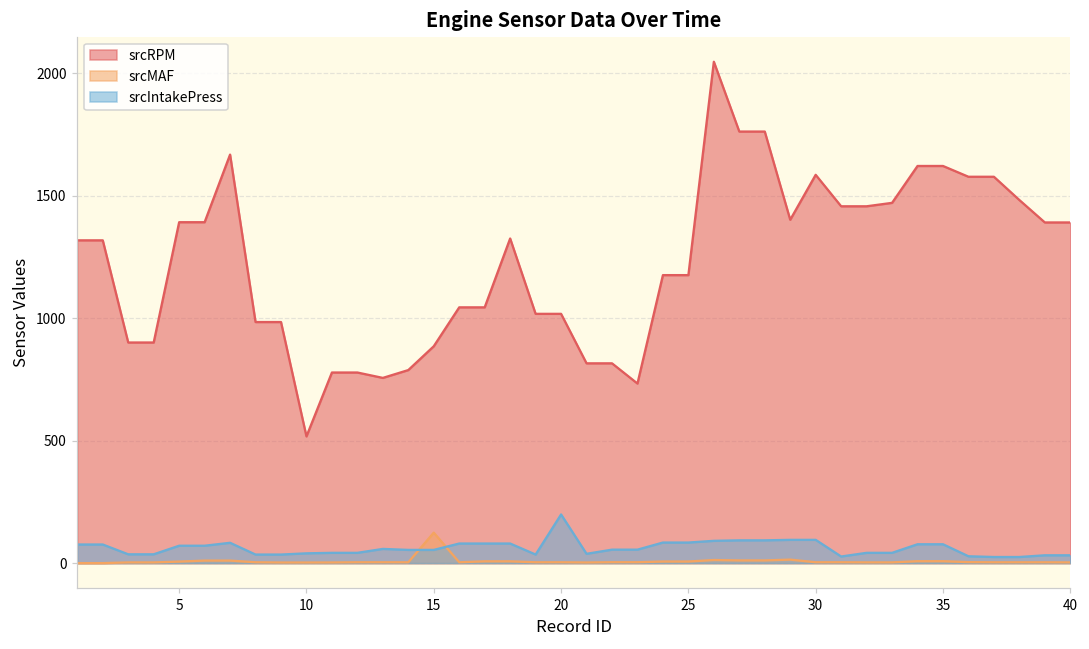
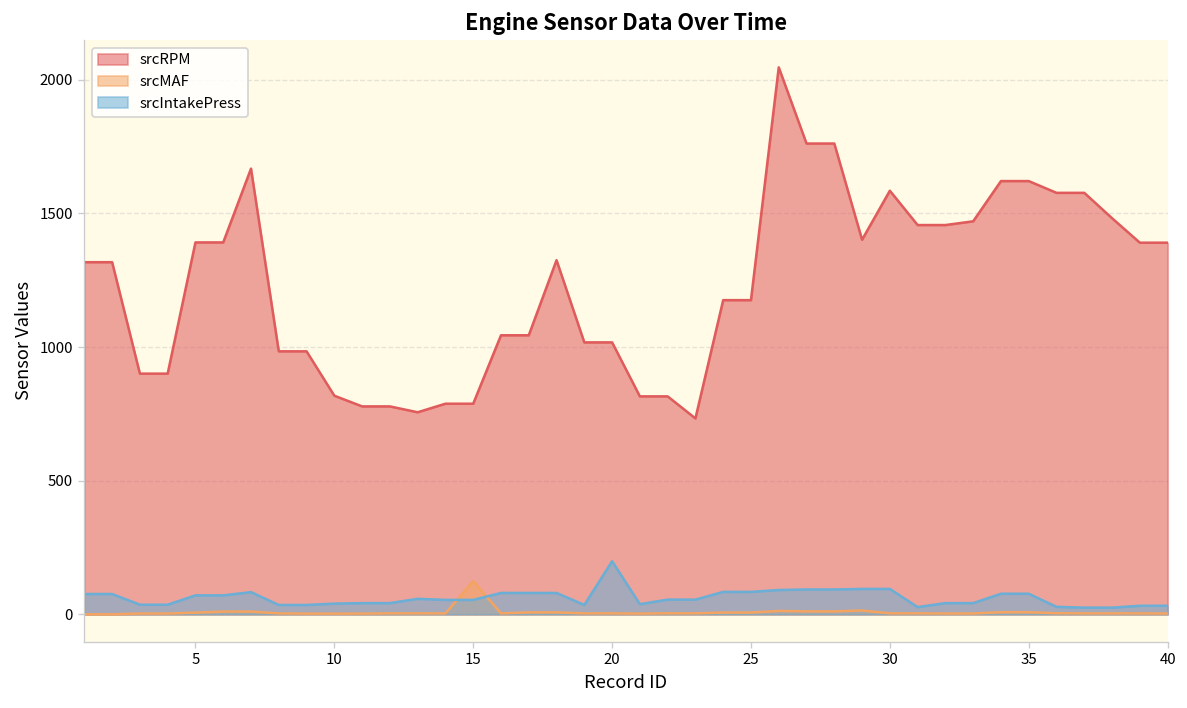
  {
    "srcRPM": {
      "5": 1390,
-     "10": 520,
-     "15": 890,
+     "10": 820,
+     "15": 790,
      "20": 1020,
      "25": 1180,
      "30": 1580,
      "35": 1620,
      "40": 1390
    },
    "srcMAF": {
      "5": 10,
      "10": 0,
      "15": 120,
      "20": 0,
      "25": 10,
      "30": 0,
      "35": 10,
      "40": 0
    },
    "srcIntakePress": {
      "5": 70,
      "10": 40,
      "15": 50,
      "20": 200,
      "25": 80,
      "30": 100,
      "35": 80,
      "40": 30
    }
  }
